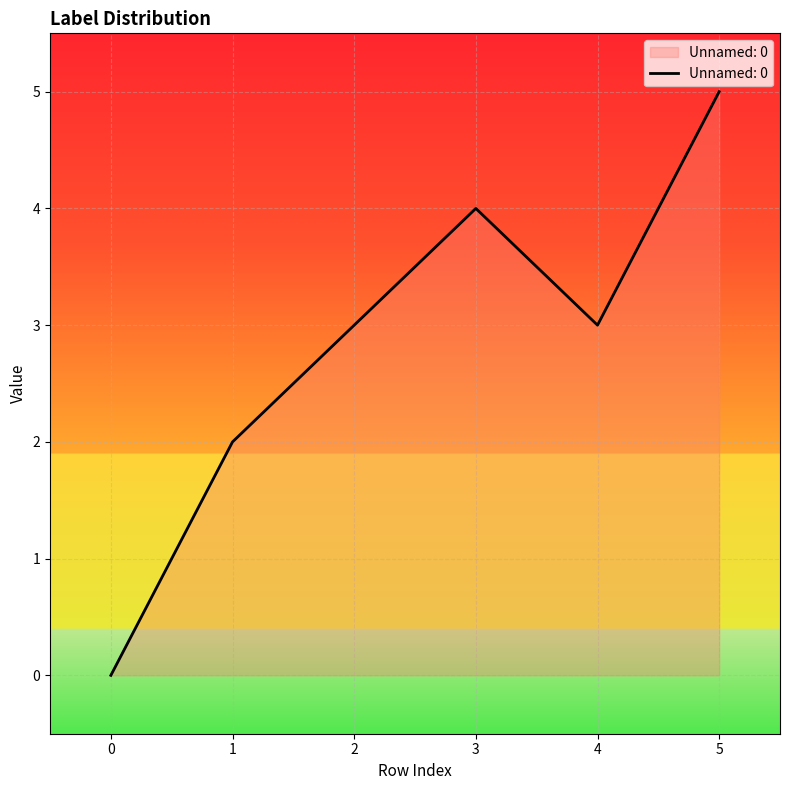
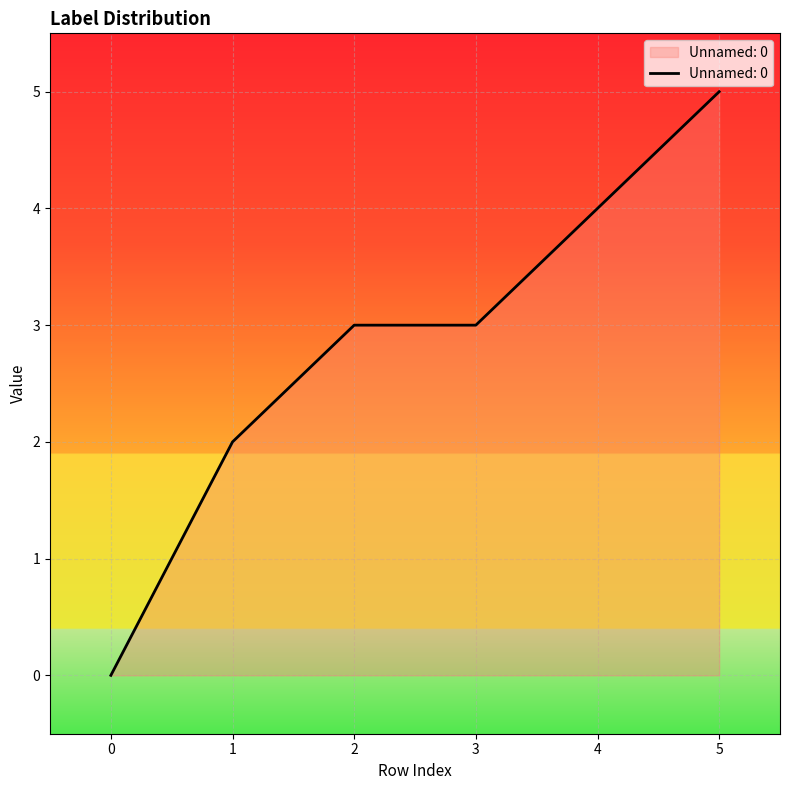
  {
    "0": 0,
    "1": 2,
    "2": 3,
-   "3": 4,
-   "4": 3,
+   "3": 3,
+   "4": 4,
    "5": 5
  }
